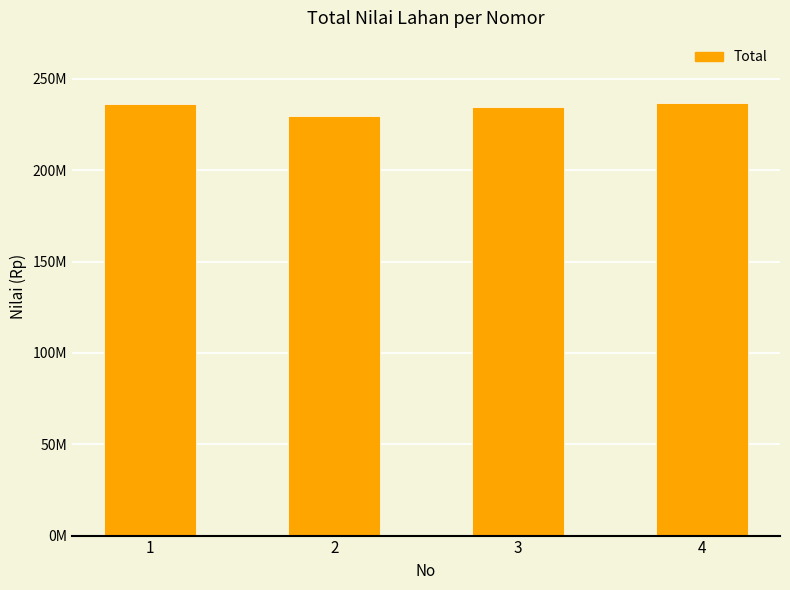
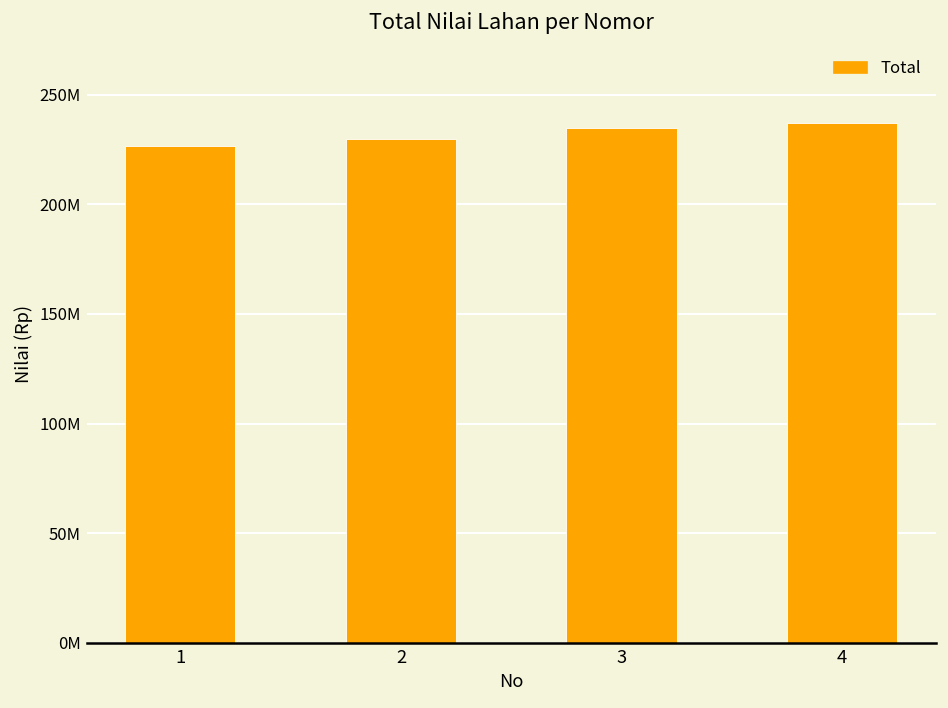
  {
-   "1": 236000000,
+   "1": 227000000,
    "2": 230000000,
    "3": 235000000,
    "4": 237000000
  }
